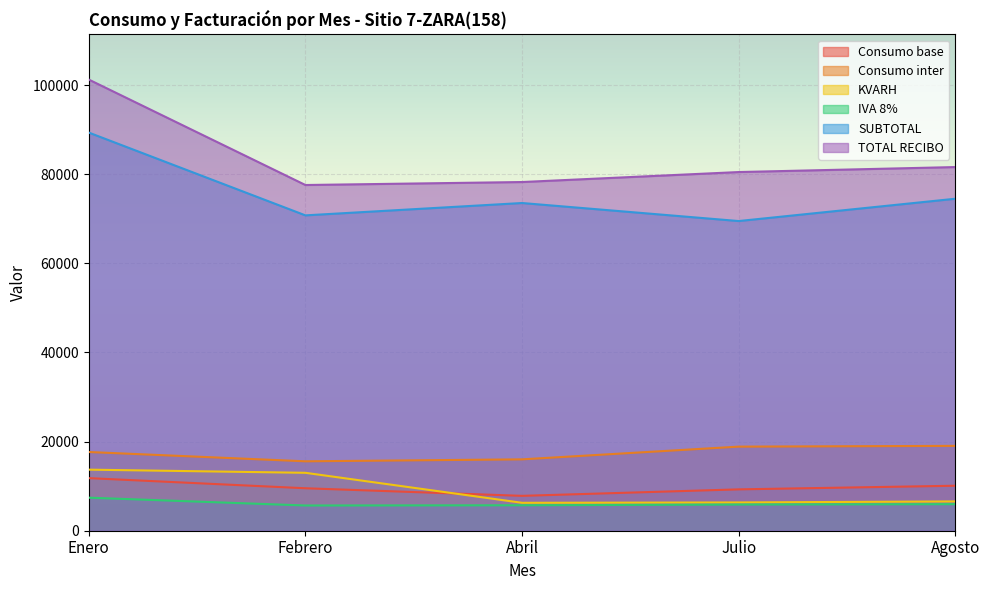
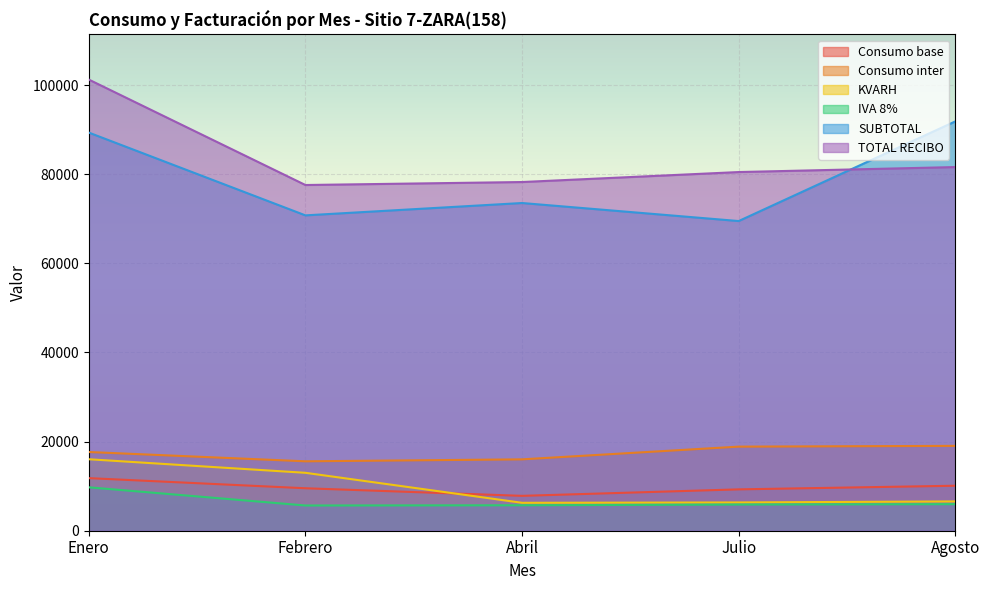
  {
    "KVARH": {
-     "Enero": 14000,
+     "Enero": 16000,
      "Febrero": 13000,
      "Agosto": 7000
    },
    "IVA 8%": {
-     "Enero": 7000,
+     "Enero": 10000,
      "Febrero": 6000,
      "Agosto": 6000
    },
    "SUBTOTAL": {
      "Enero": 89000,
      "Febrero": 71000,
      "Abril": 74000,
      "Julio": 69000,
-     "Agosto": 74000
+     "Agosto": 92000
    },
    "TOTAL RECIBO": {
      "Enero": 101000,
      "Febrero": 78000,
      "Abril": 78000,
      "Julio": 80000,
      "Agosto": 82000
    }
  }
